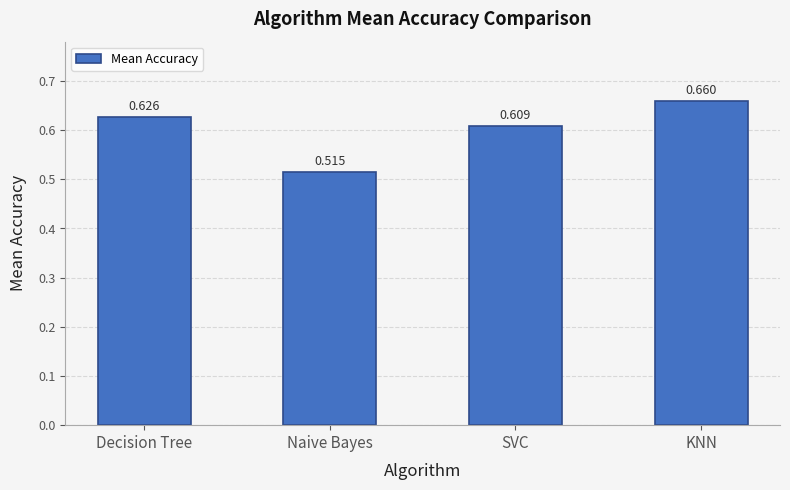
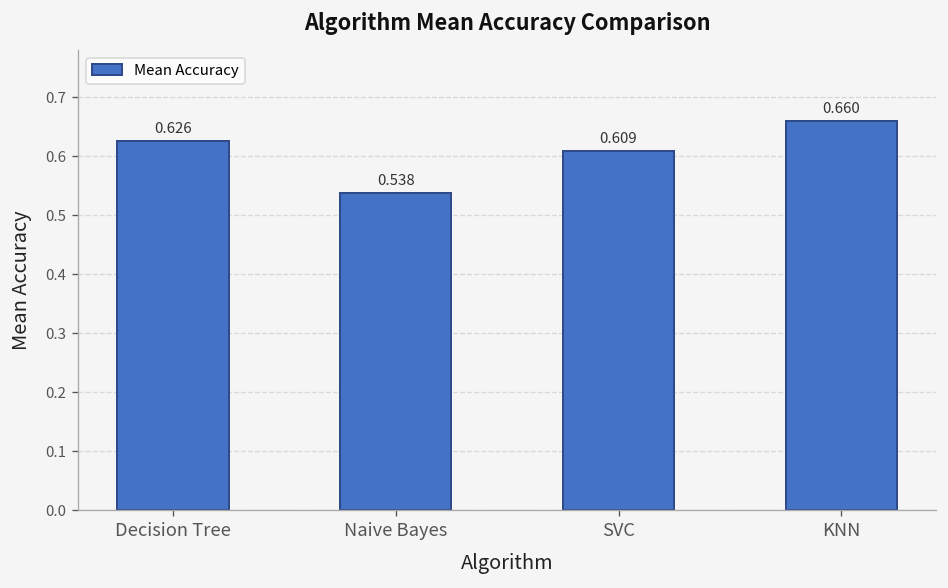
  {
    "Decision Tree": 0.626,
-   "Naive Bayes": 0.515,
+   "Naive Bayes": 0.538,
    "SVC": 0.609,
    "KNN": 0.660
  }
